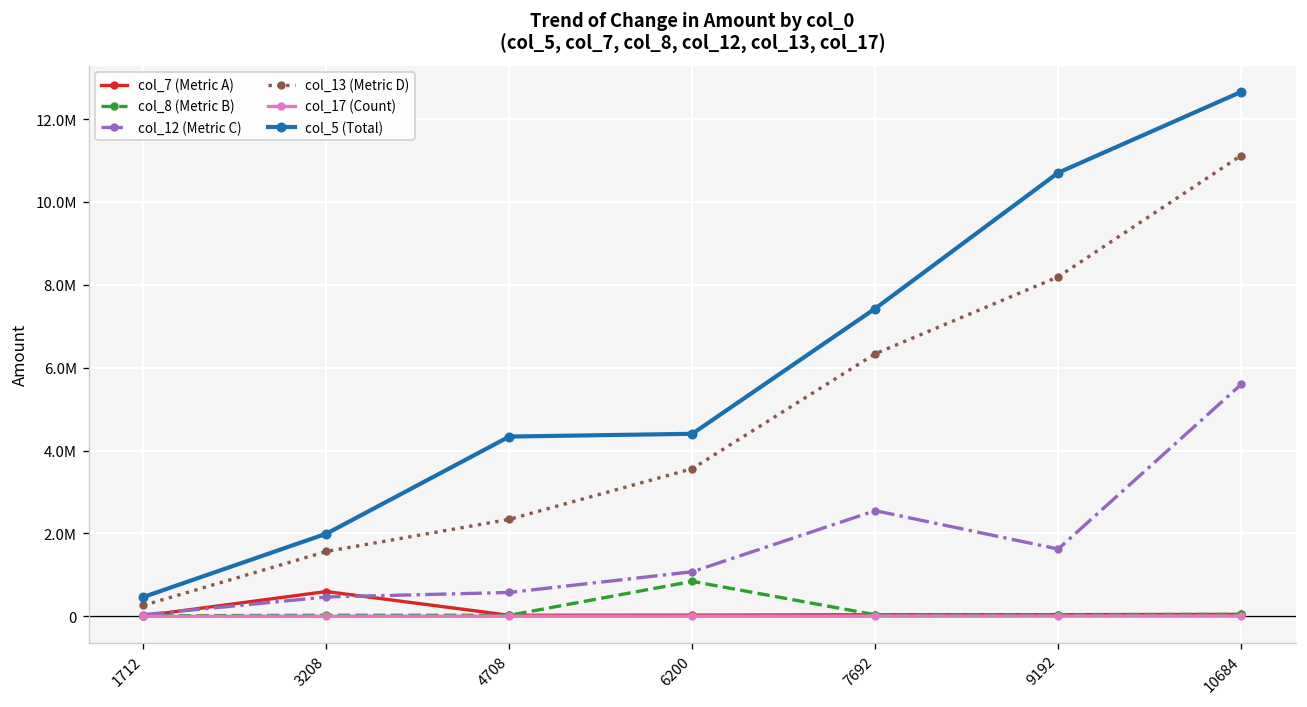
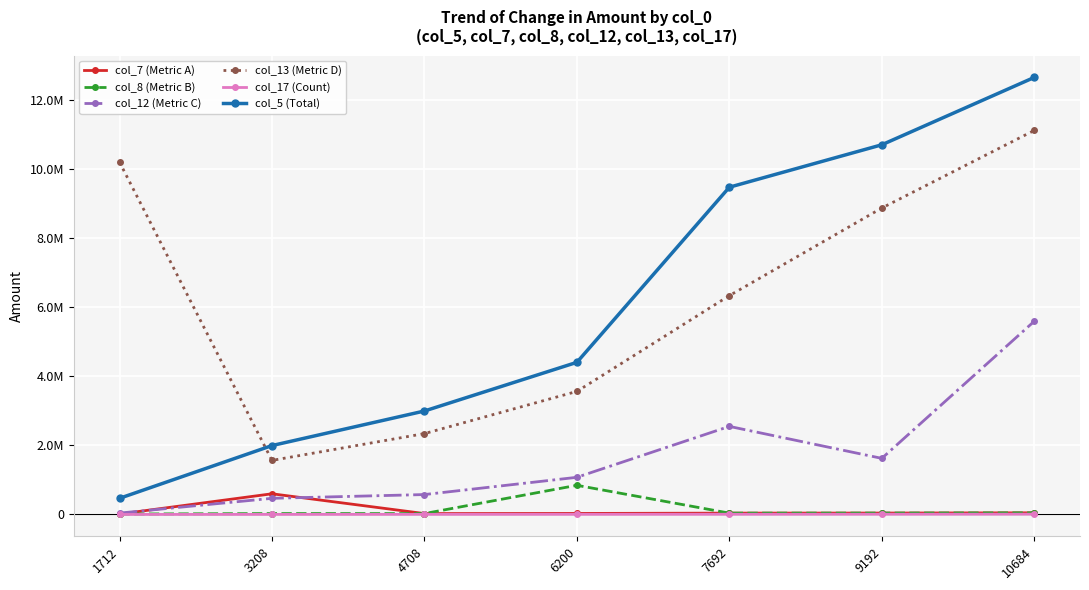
  {
    "col_7 (Metric A)": {
      "3208": 600000
    },
    "col_8 (Metric B)": {
      "6200": 800000
    },
    "col_12 (Metric C)": {
      "3208": 500000,
      "4708": 600000,
      "6200": 1100000,
      "7692": 2600000,
      "9192": 1600000,
      "10684": 5600000
    },
    "col_13 (Metric D)": {
-     "1712": 300000,
+     "1712": 10200000,
      "3208": 1600000,
      "4708": 2300000,
      "6200": 3600000,
      "7692": 6300000,
-     "9192": 8200000,
+     "9192": 8900000,
      "10684": 11100000
    },
    "col_5 (Total)": {
      "1712": 500000,
      "3208": 2000000,
-     "4708": 4300000,
+     "4708": 3000000,
      "6200": 4400000,
-     "7692": 7400000,
+     "7692": 9500000,
      "9192": 10700000,
      "10684": 12700000
    }
  }
